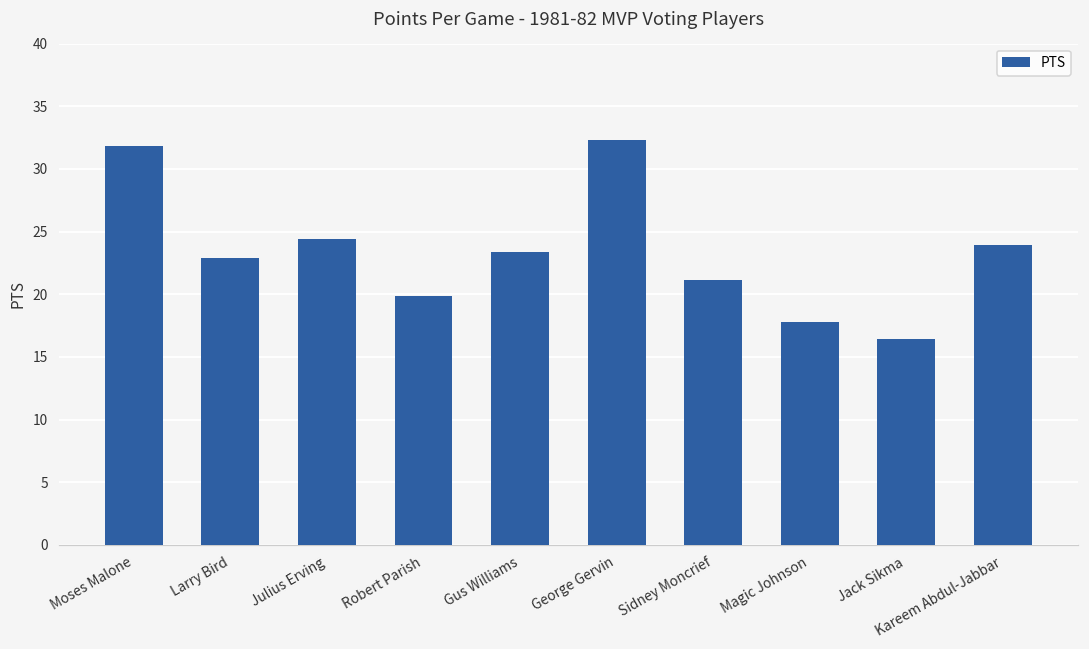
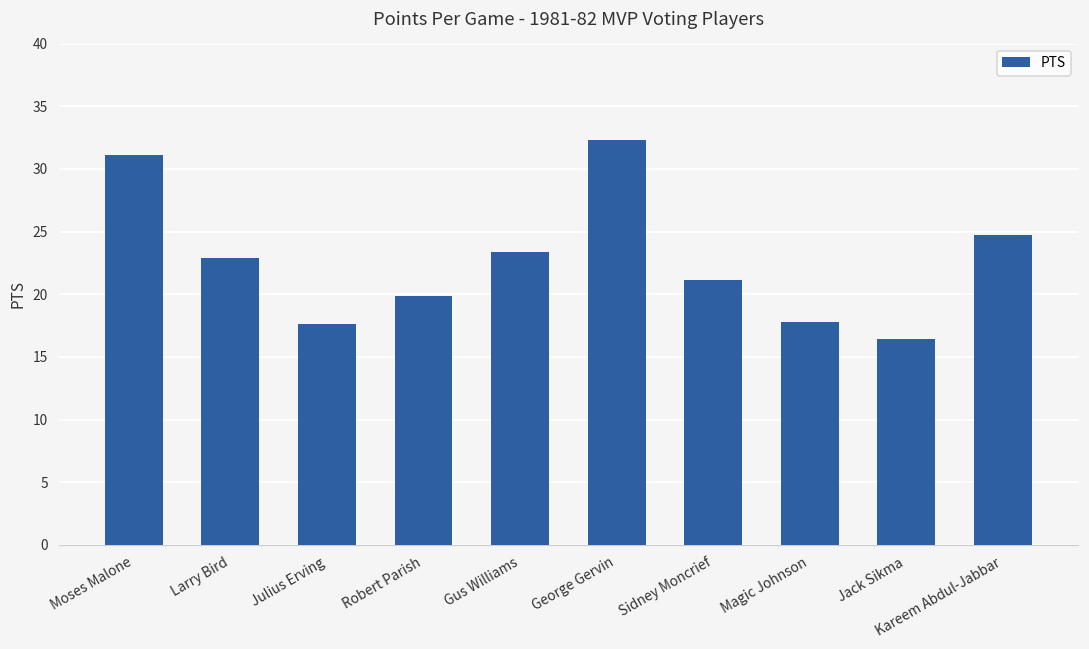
  {
-   "Moses Malone": 31.8,
+   "Moses Malone": 31.1,
    "Larry Bird": 22.9,
-   "Julius Erving": 24.4,
+   "Julius Erving": 17.6,
    "Robert Parish": 19.9,
    "Gus Williams": 23.4,
    "George Gervin": 32.3,
    "Sidney Moncrief": 21.1,
    "Magic Johnson": 17.8,
    "Jack Sikma": 16.4,
-   "Kareem Abdul-Jabbar": 23.9
+   "Kareem Abdul-Jabbar": 24.7
  }
